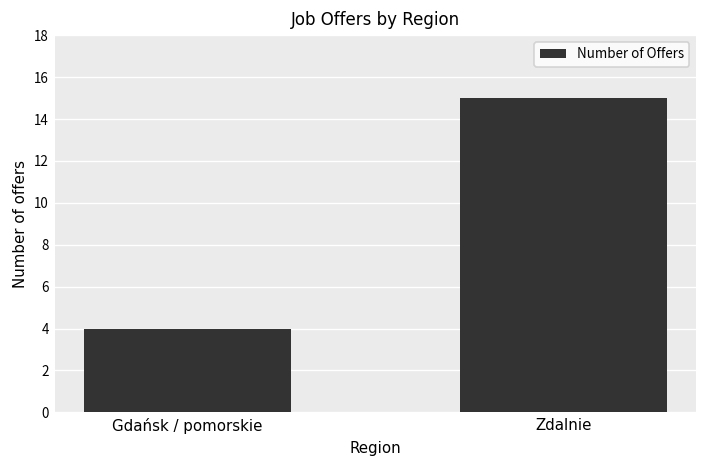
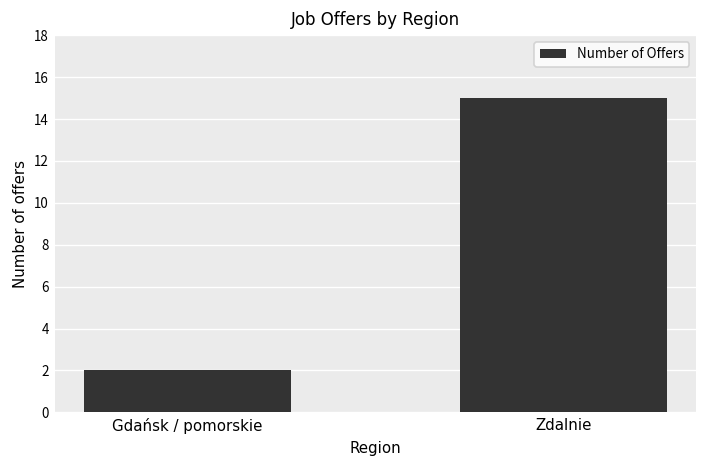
  {
-   "Gdańsk / pomorskie": 4,
+   "Gdańsk / pomorskie": 2,
    "Zdalnie": 15
  }
